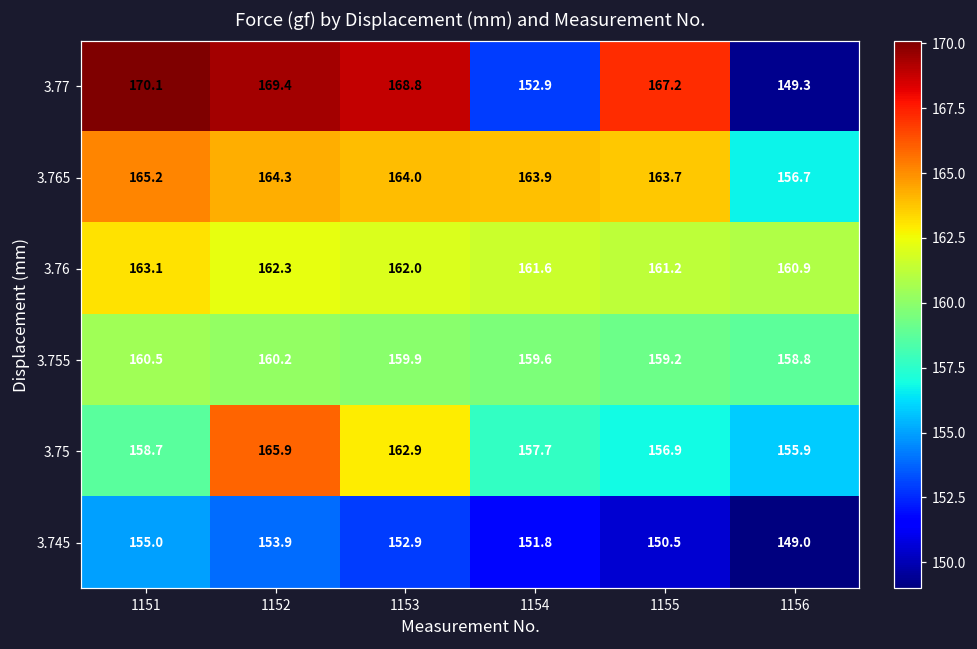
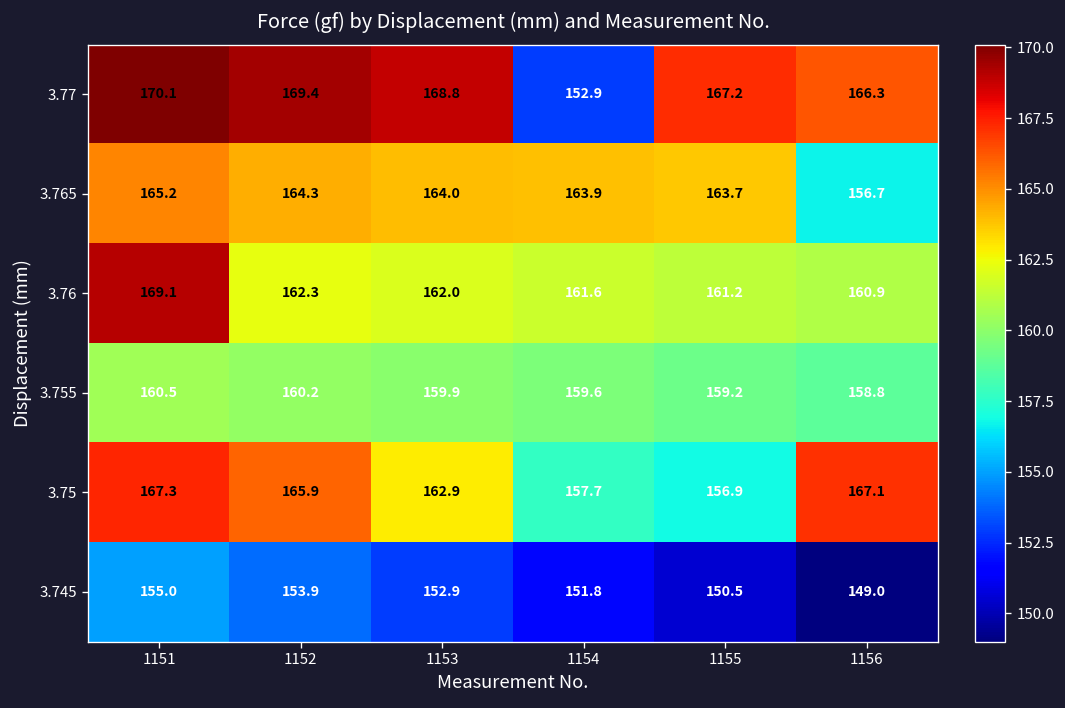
  {
    "3.77": {
      "1151": 170.1,
      "1152": 169.4,
      "1153": 168.8,
      "1154": 152.9,
      "1155": 167.2,
-     "1156": 149.3
+     "1156": 166.3
    },
    "3.765": {
      "1151": 165.2,
      "1152": 164.3,
      "1153": 164.0,
      "1154": 163.9,
      "1155": 163.7,
      "1156": 156.7
    },
    "3.76": {
-     "1151": 163.1,
+     "1151": 169.1,
      "1152": 162.3,
      "1153": 162.0,
      "1154": 161.6,
      "1155": 161.2,
      "1156": 160.9
    },
    "3.755": {
      "1151": 160.5,
      "1152": 160.2,
      "1153": 159.9,
      "1154": 159.6,
      "1155": 159.2,
      "1156": 158.8
    },
    "3.75": {
-     "1151": 158.7,
+     "1151": 167.3,
      "1152": 165.9,
      "1153": 162.9,
      "1154": 157.7,
      "1155": 156.9,
-     "1156": 155.9
+     "1156": 167.1
    },
    "3.745": {
      "1151": 155.0,
      "1152": 153.9,
      "1153": 152.9,
      "1154": 151.8,
      "1155": 150.5,
      "1156": 149.0
    }
  }
